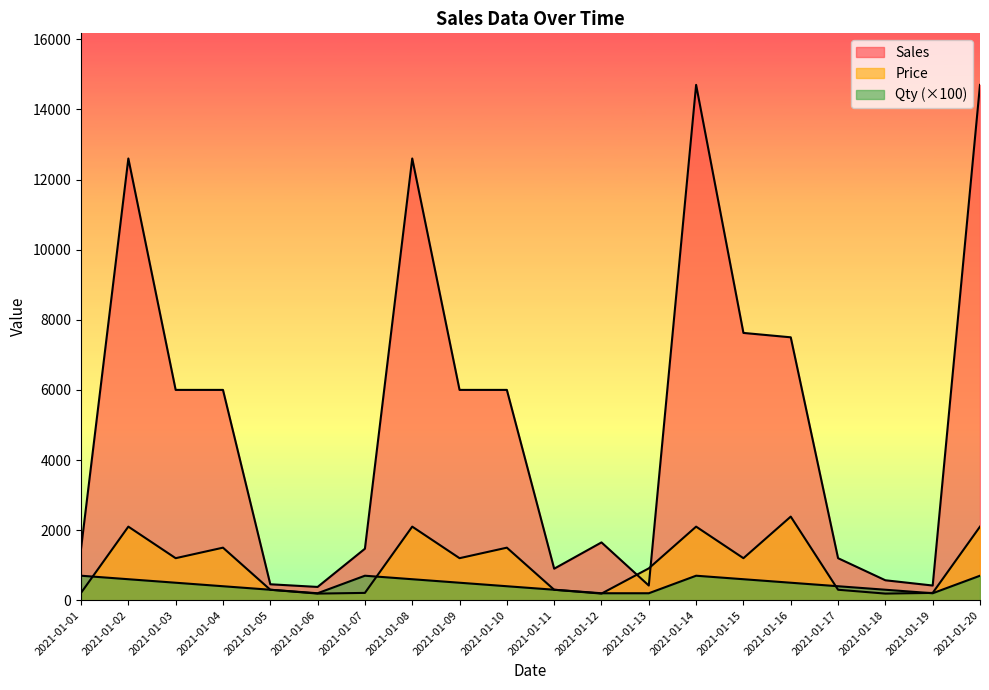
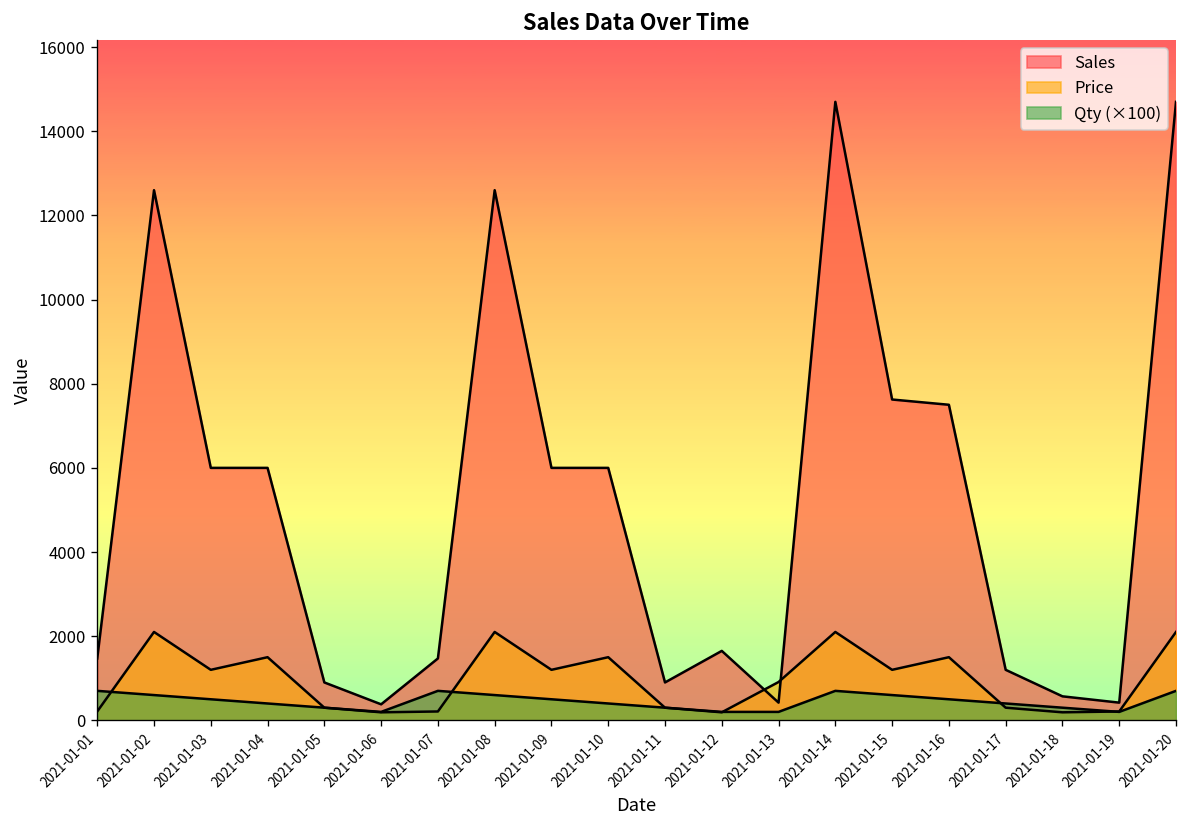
  {
    "Sales": {
      "2021-01-01": 1500,
      "2021-01-02": 12600,
      "2021-01-03": 6000,
      "2021-01-04": 6000,
-     "2021-01-05": 500,
+     "2021-01-05": 900,
      "2021-01-06": 400,
      "2021-01-07": 1500,
      "2021-01-08": 12600,
      "2021-01-09": 6000,
      "2021-01-10": 6000,
      "2021-01-11": 900,
      "2021-01-12": 1700,
      "2021-01-13": 400,
      "2021-01-14": 14700,
      "2021-01-15": 7600,
      "2021-01-16": 7500,
      "2021-01-17": 1200,
      "2021-01-18": 600,
      "2021-01-19": 400,
      "2021-01-20": 14700
    },
    "Price": {
      "2021-01-01": 200,
      "2021-01-02": 2100,
      "2021-01-03": 1200,
      "2021-01-04": 1500,
      "2021-01-07": 200,
      "2021-01-08": 2100,
      "2021-01-09": 1200,
      "2021-01-10": 1500,
      "2021-01-13": 900,
      "2021-01-14": 2100,
      "2021-01-15": 1200,
-     "2021-01-16": 2400,
+     "2021-01-16": 1500,
      "2021-01-17": 300,
      "2021-01-18": 200,
      "2021-01-20": 2100
    },
    "Qty (×100)": {
      "2021-01-01": 700,
      "2021-01-02": 600,
      "2021-01-03": 500,
      "2021-01-04": 400,
      "2021-01-07": 700,
      "2021-01-08": 600,
      "2021-01-09": 500,
      "2021-01-10": 400,
      "2021-01-13": 200,
      "2021-01-14": 700,
      "2021-01-15": 600,
      "2021-01-16": 500,
      "2021-01-17": 400,
      "2021-01-18": 300,
      "2021-01-20": 700
    }
  }
